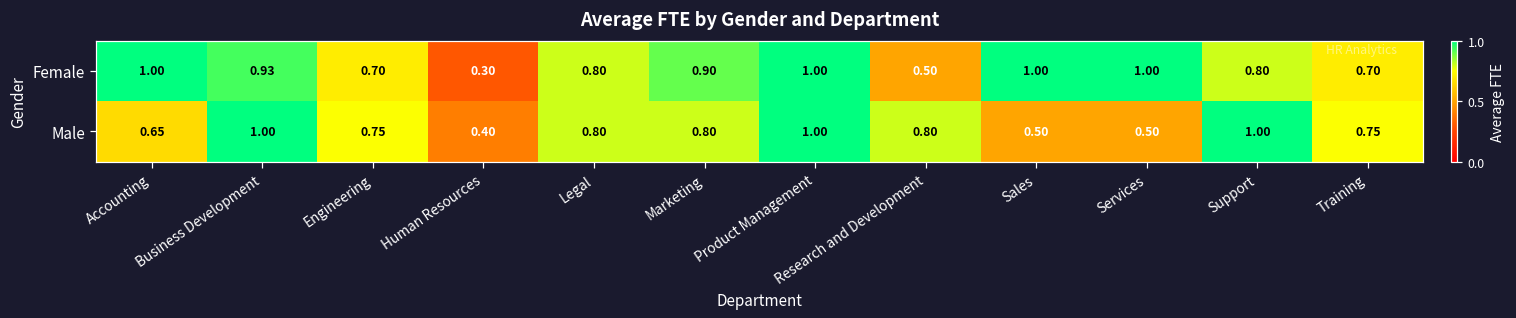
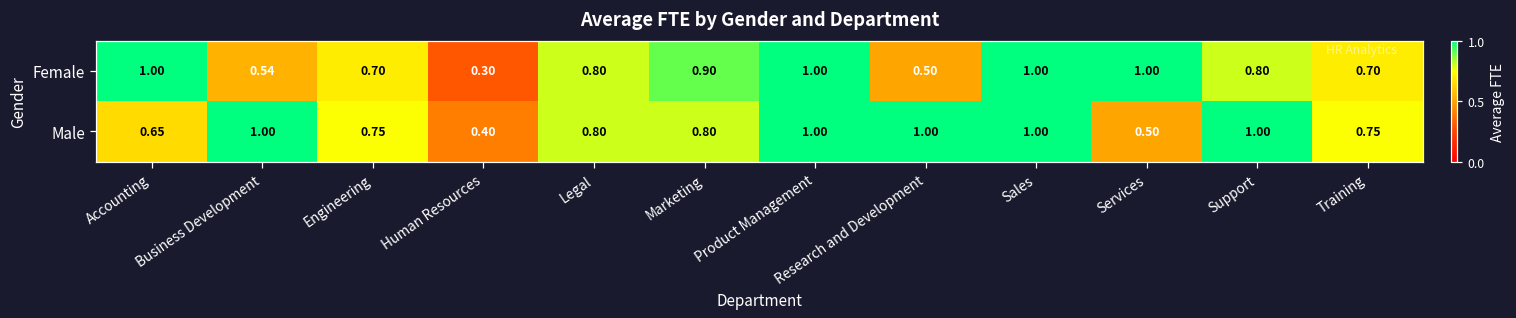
  {
    "Female": {
      "Accounting": 1.00,
-     "Business Development": 0.93,
+     "Business Development": 0.54,
      "Engineering": 0.70,
      "Human Resources": 0.30,
      "Legal": 0.80,
      "Marketing": 0.90,
      "Product Management": 1.00,
      "Research and Development": 0.50,
      "Sales": 1.00,
      "Services": 1.00,
      "Support": 0.80
    },
    "Male": {
      "Accounting": 0.65,
      "Business Development": 1.00,
      "Engineering": 0.75,
      "Human Resources": 0.40,
      "Legal": 0.80,
      "Marketing": 0.80,
      "Product Management": 1.00,
-     "Research and Development": 0.80,
-     "Sales": 0.50,
+     "Research and Development": 1.00,
+     "Sales": 1.00,
      "Services": 0.50,
      "Support": 1.00,
      "Training": 0.75
    }
  }
